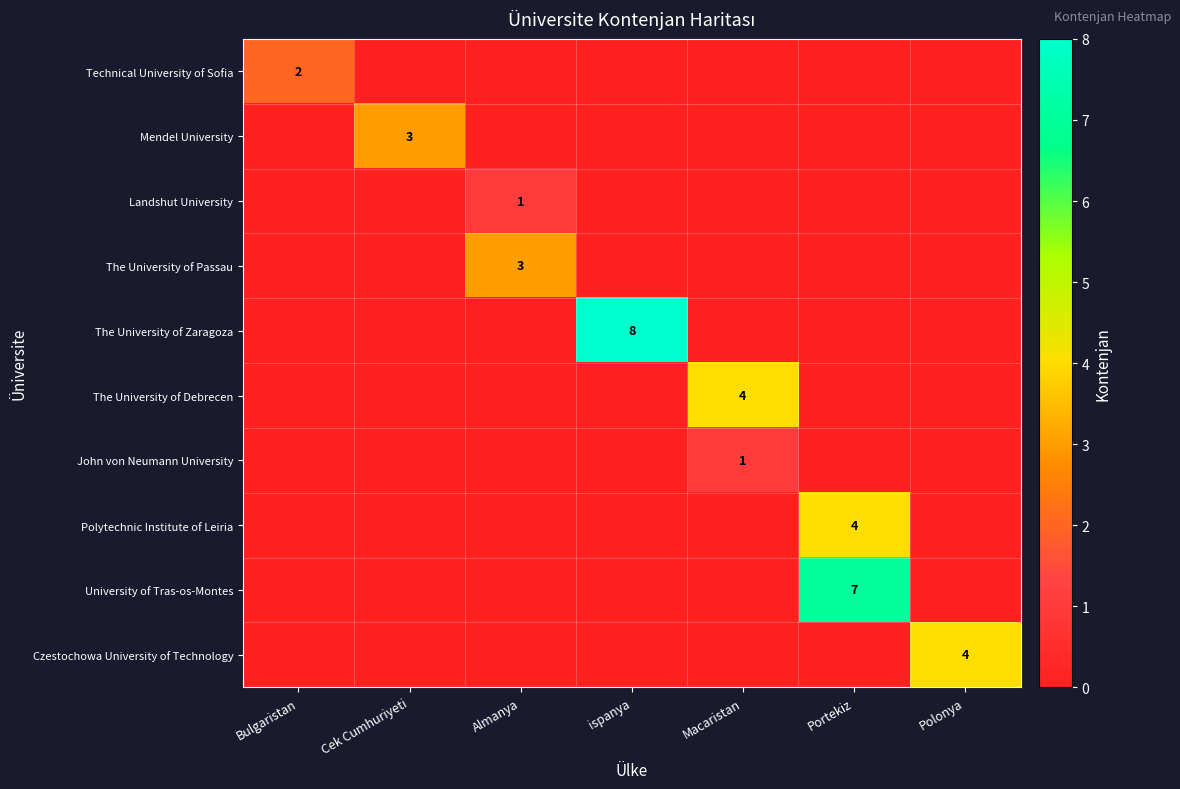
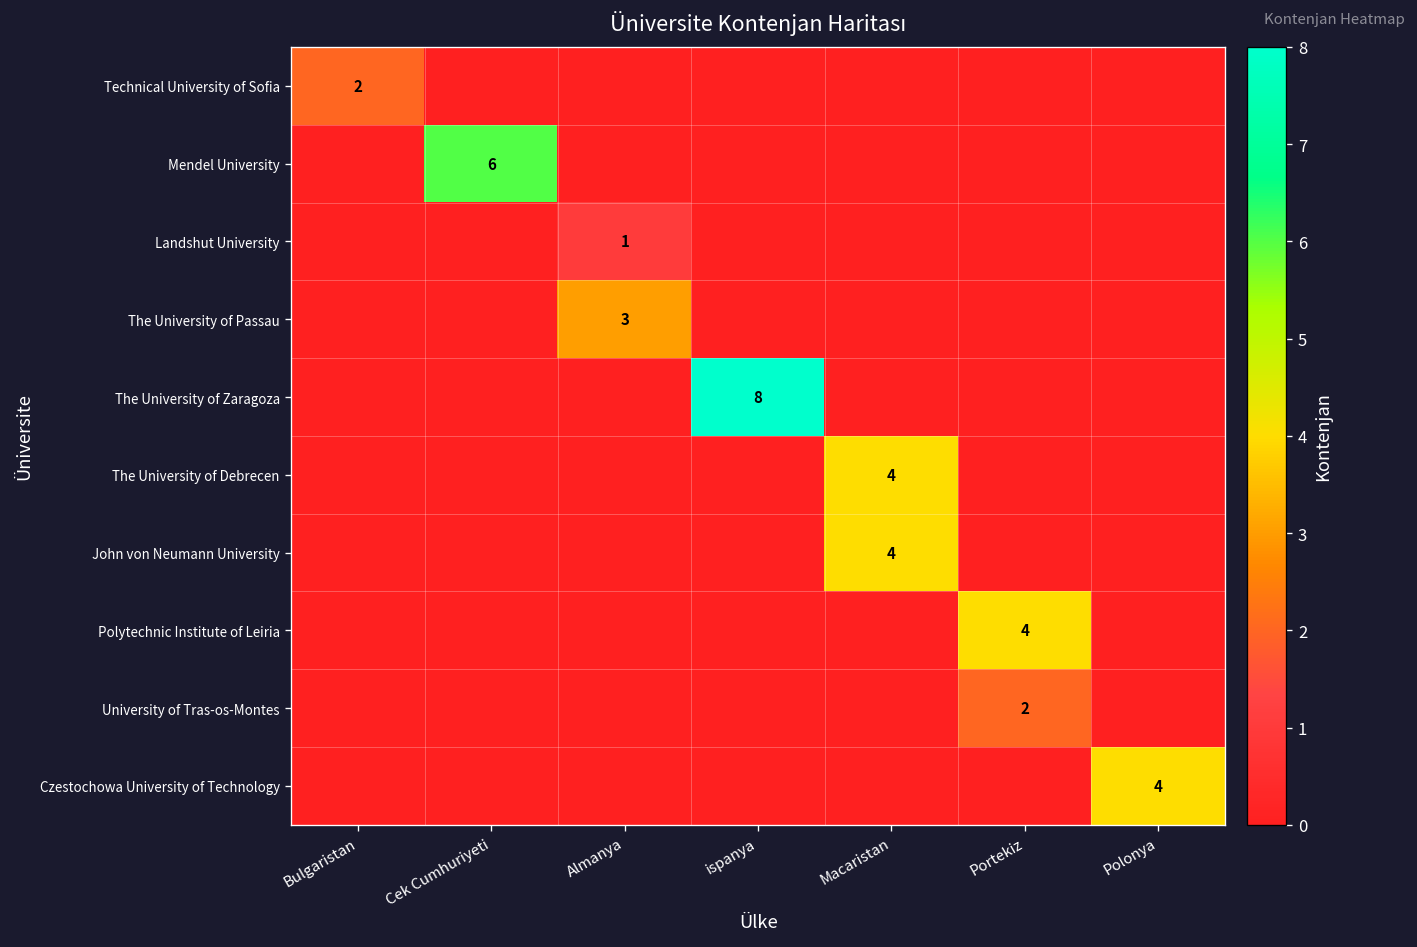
  {
    "Technical University of Sofia": {
      "Bulgaristan": 2
    },
    "Mendel University": {
-     "Cek Cumhuriyeti": 3
+     "Cek Cumhuriyeti": 6
    },
    "Landshut University": {
      "Almanya": 1
    },
    "The University of Passau": {
      "Almanya": 3
    },
    "The University of Zaragoza": {
      "ispanya": 8
    },
    "The University of Debrecen": {
      "Macaristan": 4
    },
    "John von Neumann University": {
-     "Macaristan": 1
+     "Macaristan": 4
    },
    "Polytechnic Institute of Leiria": {
      "Portekiz": 4
    },
    "University of Tras-os-Montes": {
-     "Portekiz": 7
+     "Portekiz": 2
    },
    "Czestochowa University of Technology": {
      "Polonya": 4
    }
  }
